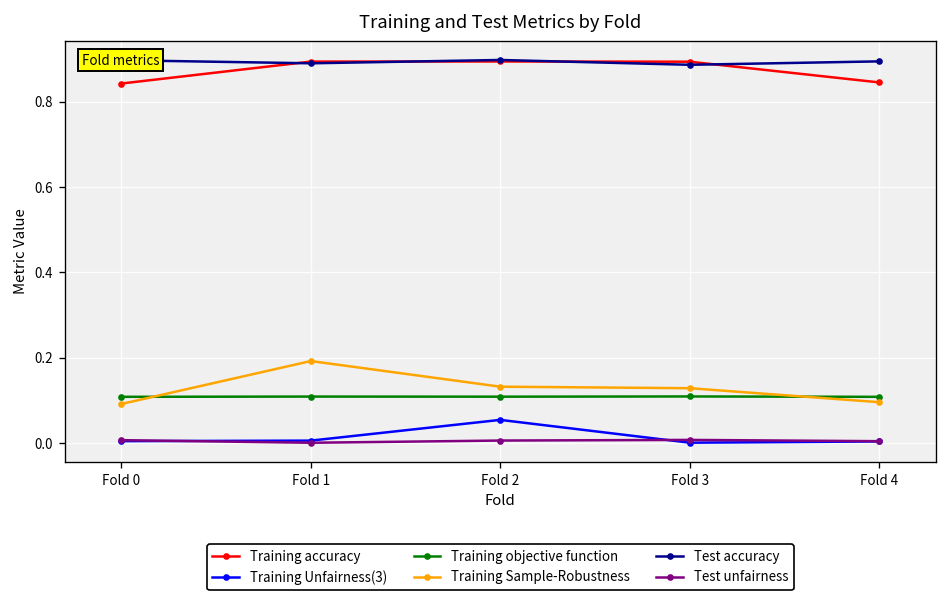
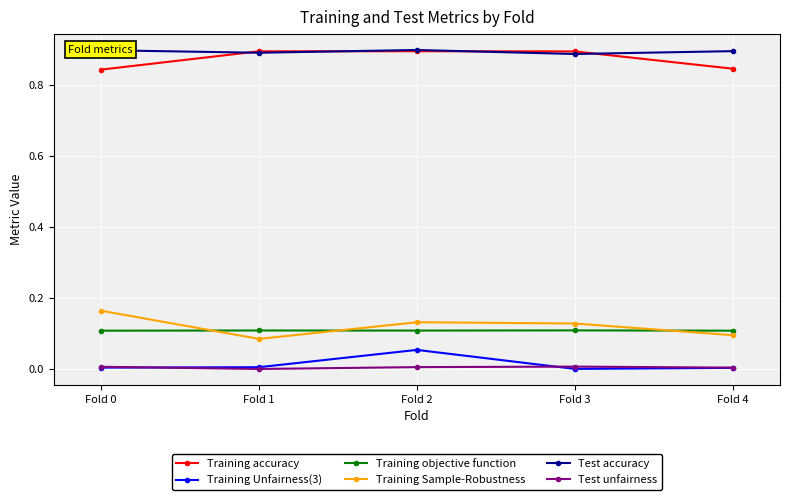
  {
    "Training accuracy": {
      "Fold 0": 0.84,
      "Fold 3": 0.89,
      "Fold 4": 0.85
    },
    "Training Unfairness(3)": {
      "Fold 2": 0.05
    },
    "Training objective function": {
      "Fold 0": 0.11,
      "Fold 1": 0.11,
      "Fold 2": 0.11,
      "Fold 3": 0.11,
      "Fold 4": 0.11
    },
    "Training Sample-Robustness": {
-     "Fold 0": 0.09,
-     "Fold 1": 0.19,
+     "Fold 0": 0.16,
+     "Fold 1": 0.09,
      "Fold 2": 0.13,
      "Fold 3": 0.13,
      "Fold 4": 0.10
    },
    "Test accuracy": {
      "Fold 3": 0.89,
      "Fold 4": 0.89
    },
    "Test unfairness": {
      "Fold 2": 0.01
    }
  }
